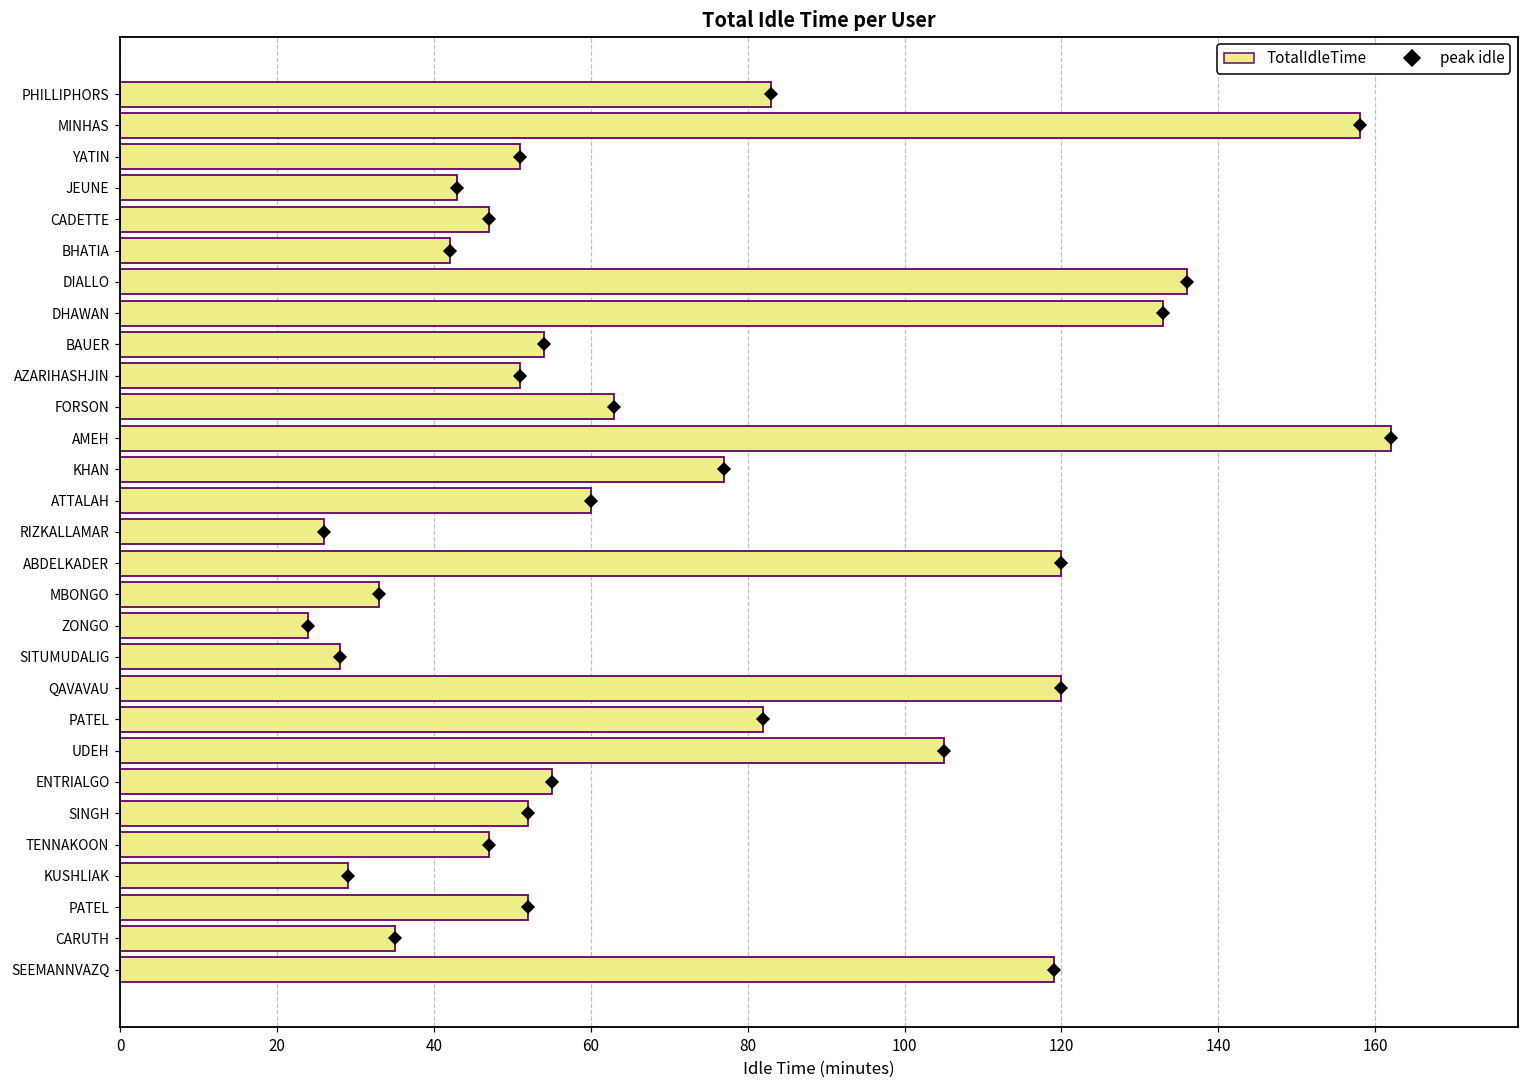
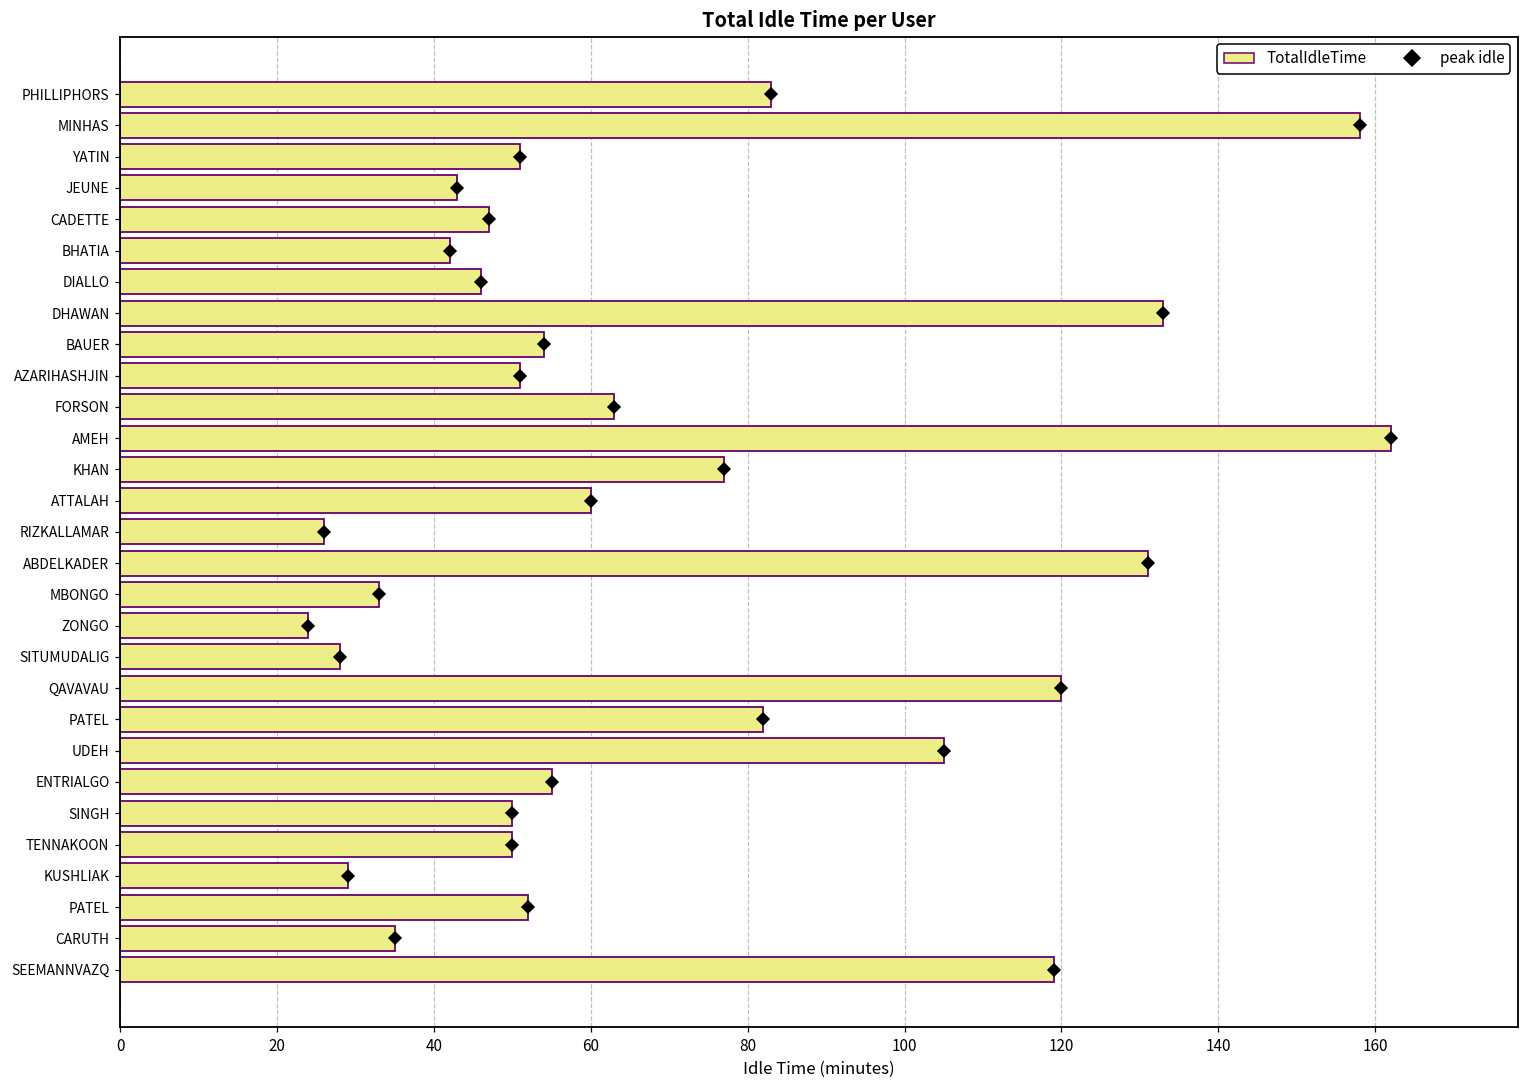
  {
    "TotalIdleTime": {
      "PHILLIPHORS": 83,
      "MINHAS": 158,
      "YATIN": 51,
      "JEUNE": 43,
      "CADETTE": 47,
      "BHATIA": 42,
-     "DIALLO": 136,
+     "DIALLO": 46,
      "DHAWAN": 133,
      "BAUER": 54,
      "AZARIHASHJIN": 51,
      "FORSON": 63,
      "AMEH": 162,
      "KHAN": 77,
      "ATTALAH": 60,
      "RIZKALLAMAR": 26,
-     "ABDELKADER": 120,
+     "ABDELKADER": 131,
      "MBONGO": 33,
      "ZONGO": 24,
      "SITUMUDALIG": 28,
      "QAVAVAU": 120,
      "UDEH": 105,
      "ENTRIALGO": 55,
-     "SINGH": 52,
-     "TENNAKOON": 47,
+     "SINGH": 50,
+     "TENNAKOON": 50,
      "KUSHLIAK": 29,
      "CARUTH": 35,
      "SEEMANNVAZQ": 119
    }
  }
